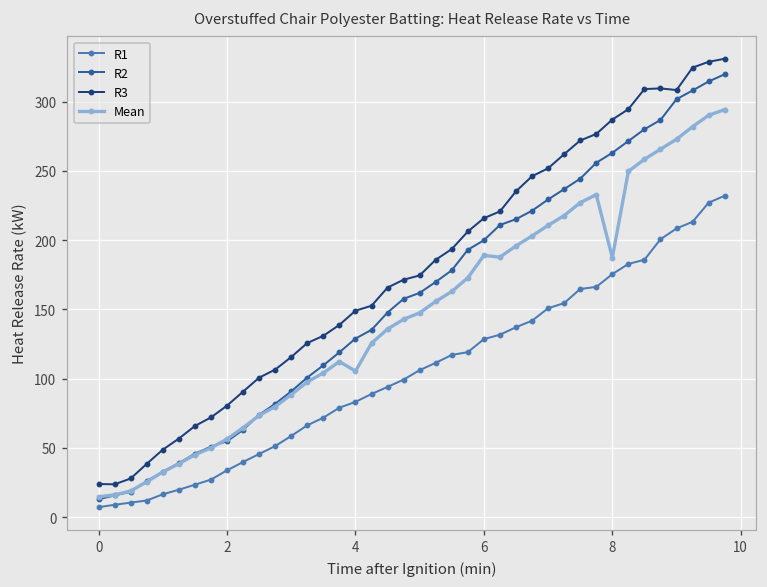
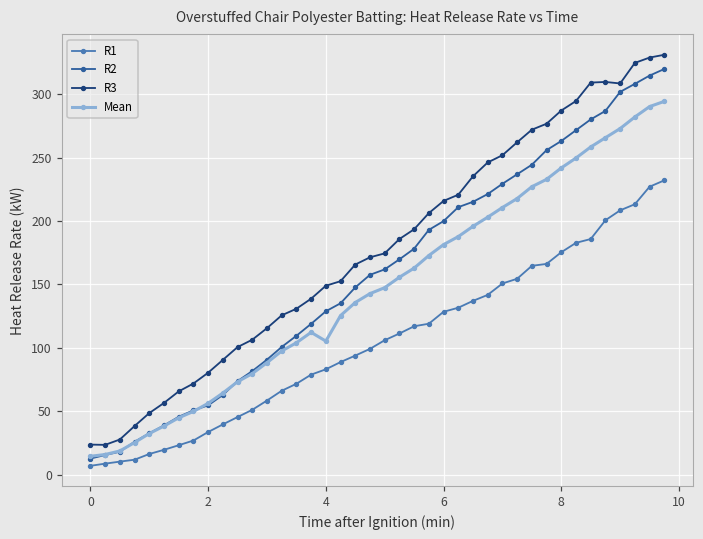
  {
    "Mean": {
      "4": 105,
-     "6": 189,
-     "8": 187
+     "6": 181,
+     "8": 242
    }
  }
